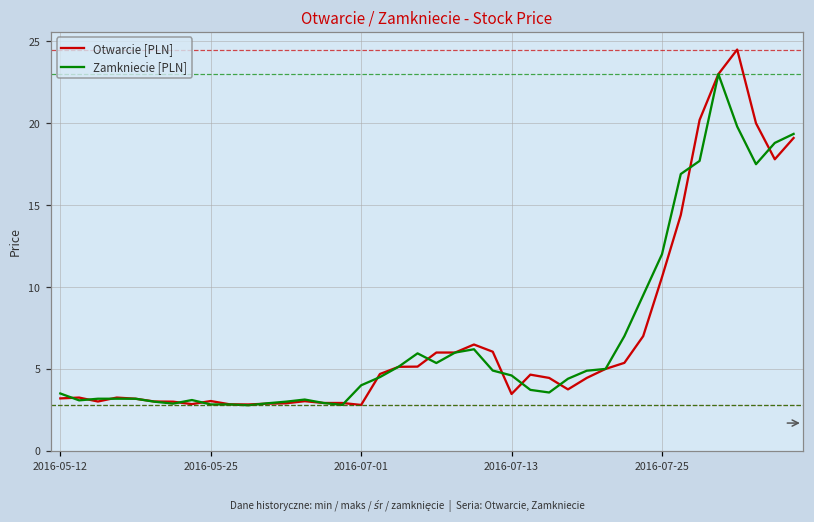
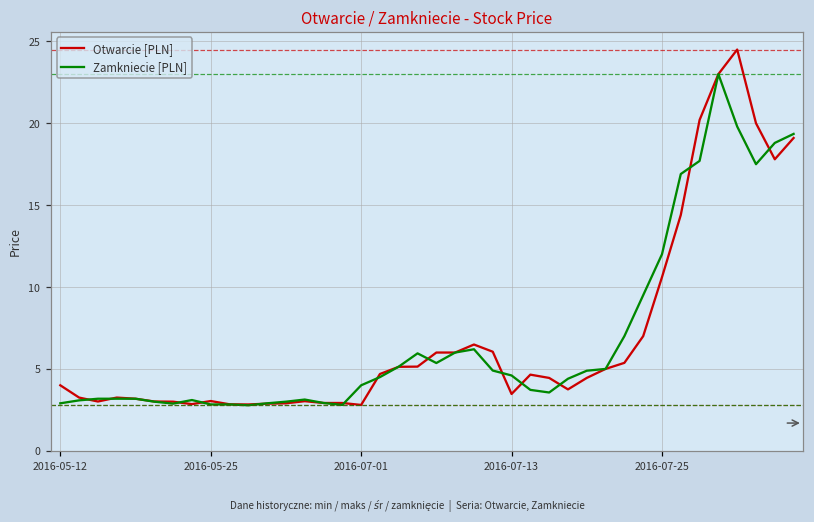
  {
    "Otwarcie [PLN]": {
-     "2016-05-12": 3.2,
+     "2016-05-12": 4.0,
      "2016-05-25": 3.0,
      "2016-07-01": 2.8,
      "2016-07-13": 3.5,
      "2016-07-25": 10.6
    },
    "Zamkniecie [PLN]": {
-     "2016-05-12": 3.5,
+     "2016-05-12": 2.9,
      "2016-05-25": 2.8,
      "2016-07-01": 4.0,
      "2016-07-13": 4.6,
      "2016-07-25": 12.0
    }
  }
